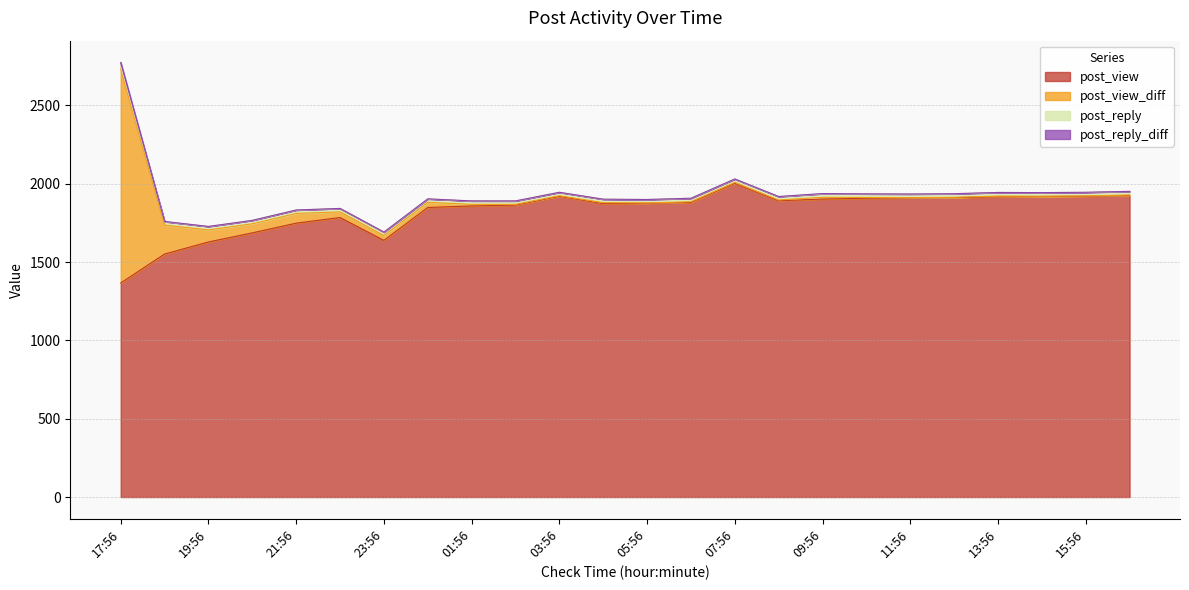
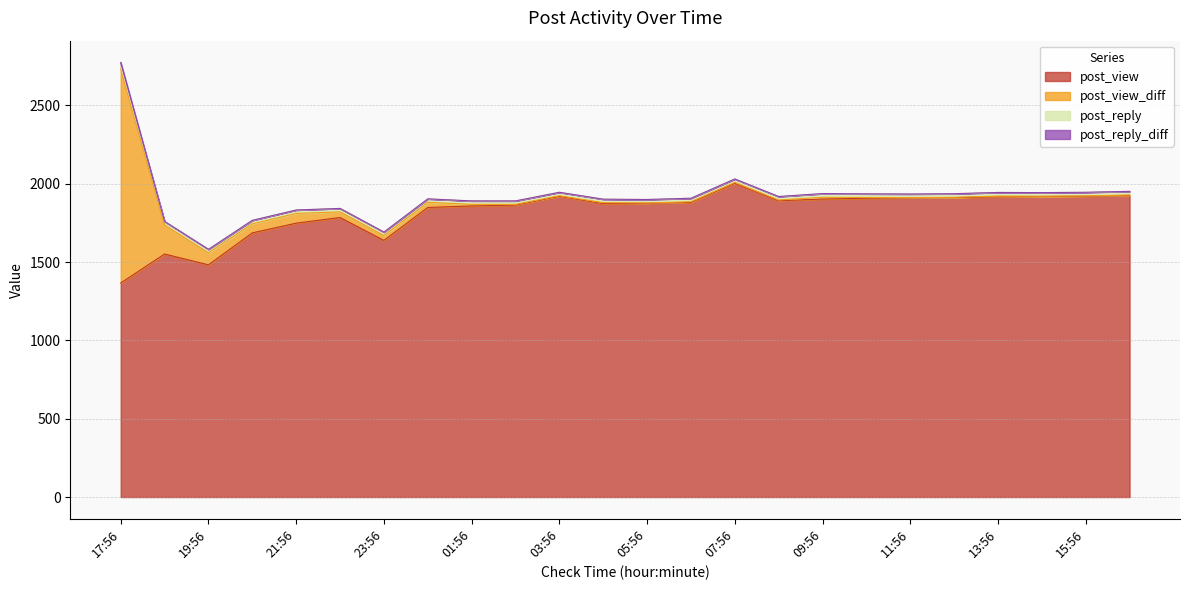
  {
    "post_view": {
      "17:56": 1370,
-     "19:56": 1630,
+     "19:56": 1480,
      "21:56": 1750,
      "23:56": 1640
    },
    "post_view_diff": {
      "17:56": 1370,
      "19:56": 80,
      "21:56": 60,
      "23:56": 30
    },
    "post_reply": {
      "17:56": 20
    },
    "post_reply_diff": {
      "17:56": 20
    }
  }
